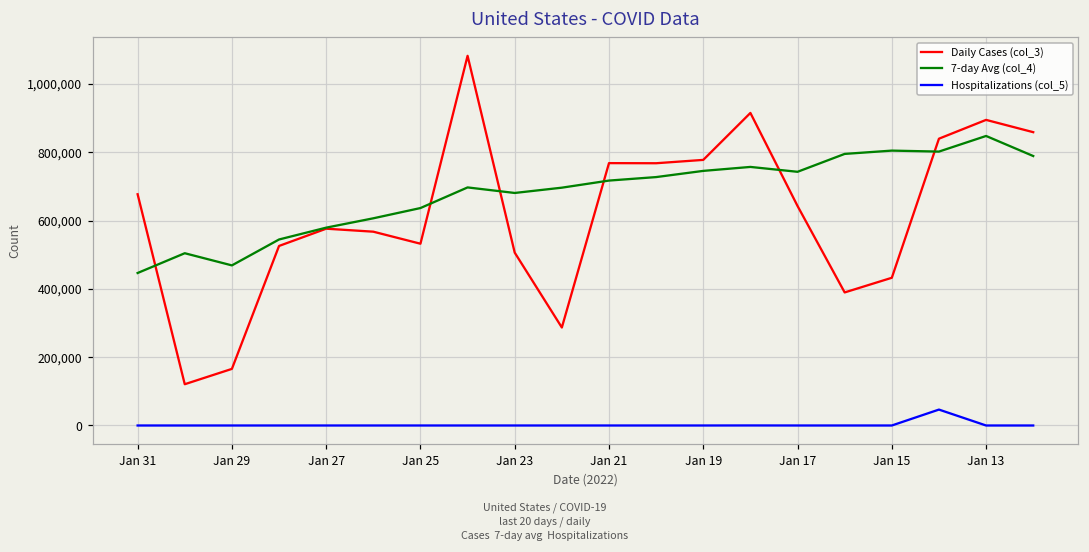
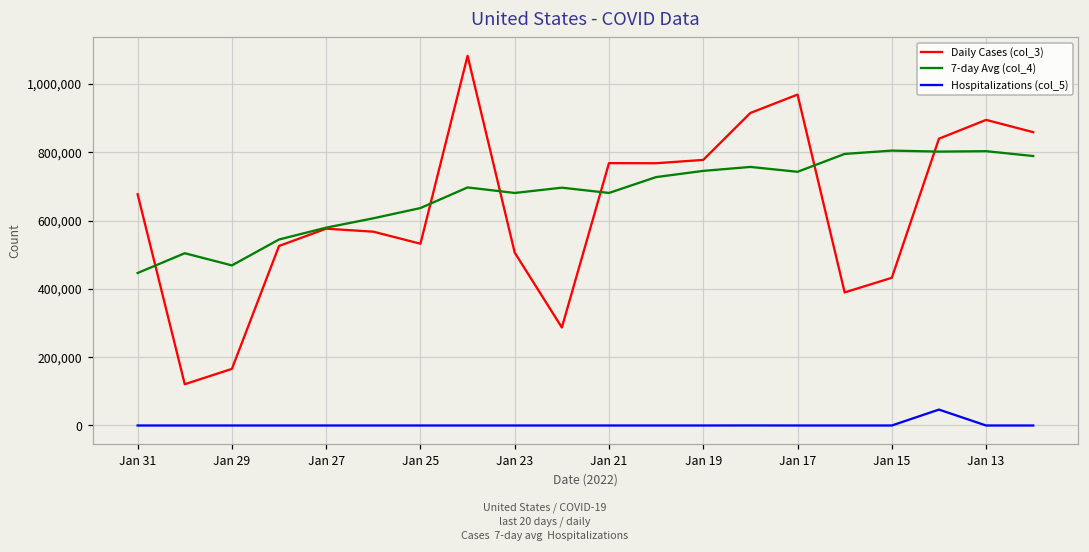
  {
    "Daily Cases (col_3)": {
      "Jan 31": "680,000",
      "Jan 29": "170,000",
      "Jan 25": "530,000",
      "Jan 23": "510,000",
      "Jan 21": "770,000",
      "Jan 19": "780,000",
-     "Jan 17": "640,000",
+     "Jan 17": "970,000",
      "Jan 15": "430,000",
      "Jan 13": "890,000"
    },
    "7-day Avg (col_4)": {
      "Jan 31": "450,000",
      "Jan 29": "470,000",
      "Jan 25": "640,000",
      "Jan 23": "680,000",
-     "Jan 21": "720,000",
+     "Jan 21": "680,000",
      "Jan 19": "750,000",
      "Jan 17": "740,000",
      "Jan 15": "800,000",
-     "Jan 13": "850,000"
+     "Jan 13": "800,000"
    },
    "Hospitalizations (col_5)": {
      "Jan 31": "0",
      "Jan 29": "0",
      "Jan 27": "0",
      "Jan 25": "0",
      "Jan 23": "0",
      "Jan 21": "0",
      "Jan 19": "0",
      "Jan 17": "0",
      "Jan 15": "0",
      "Jan 13": "0"
    }
  }
